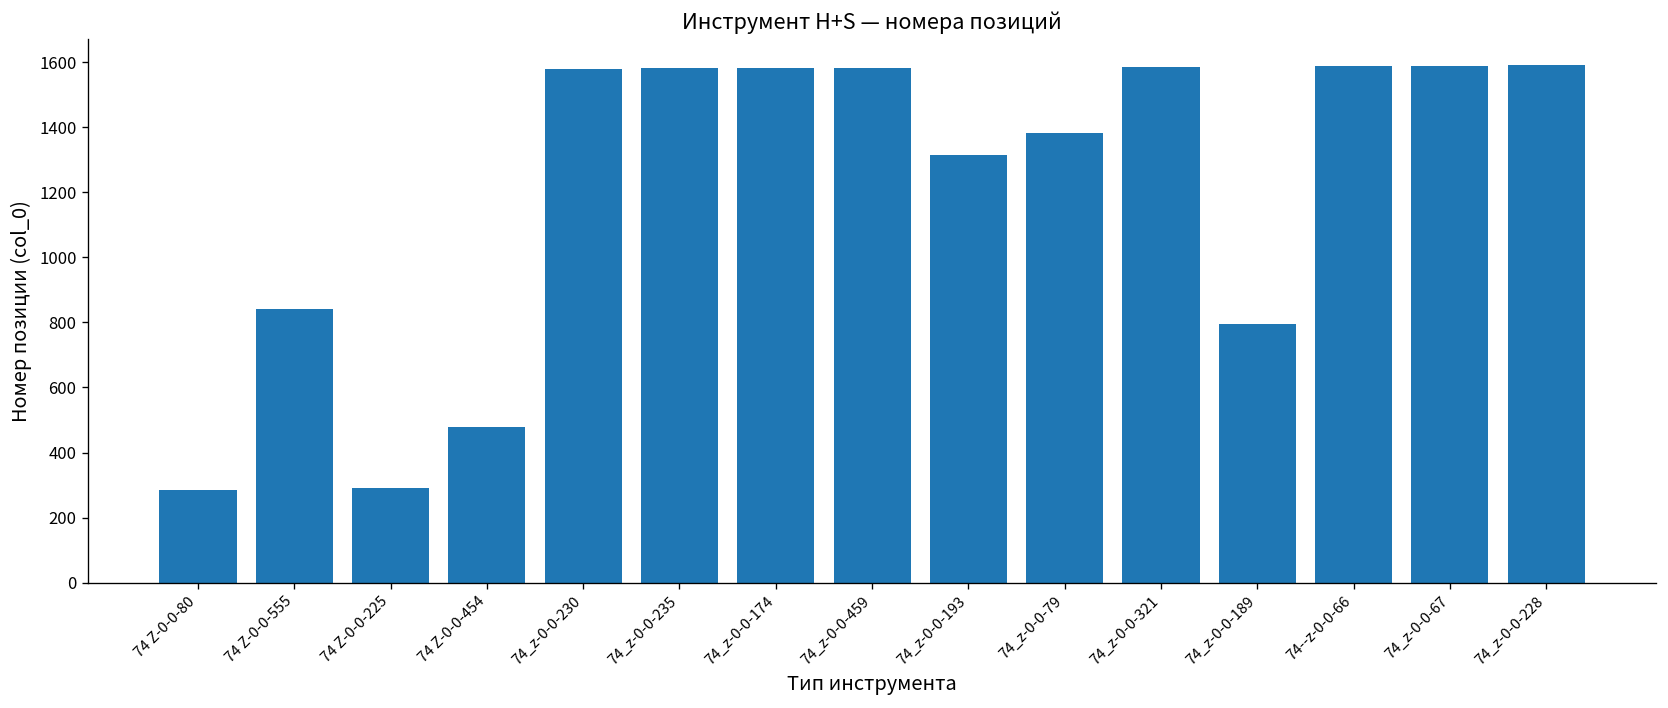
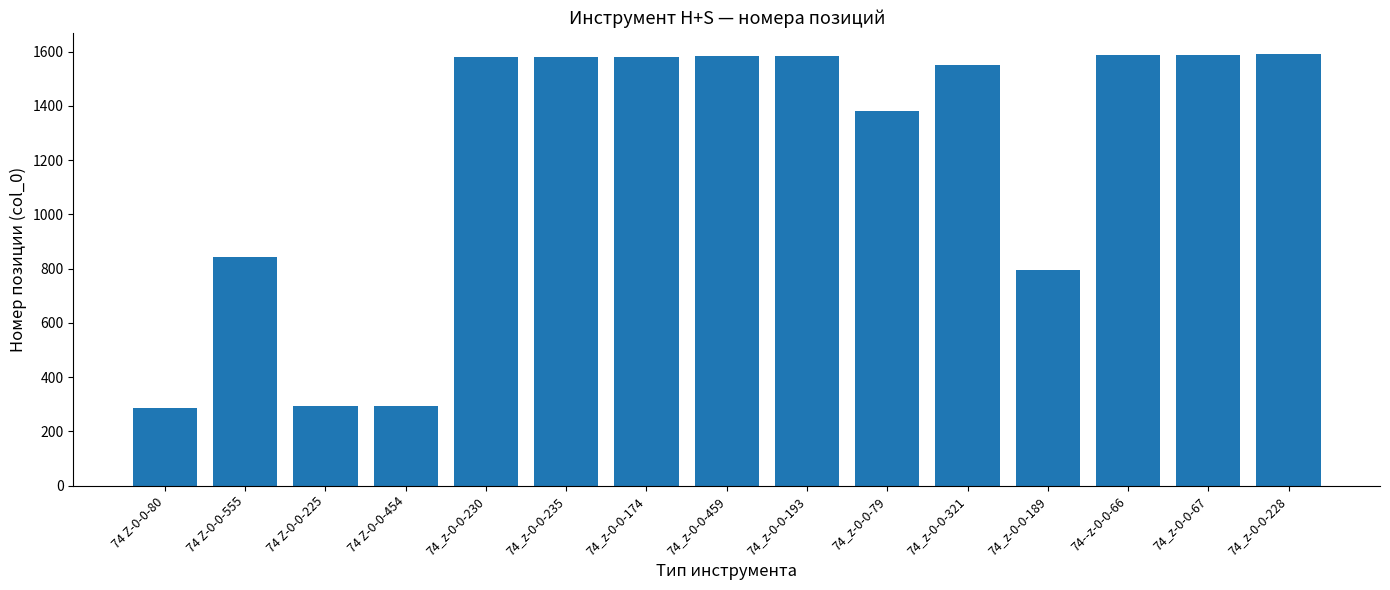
  {
    "74 Z-0-0-80": 290,
    "74 Z-0-0-555": 840,
    "74 Z-0-0-225": 290,
-   "74 Z-0-0-454": 480,
+   "74 Z-0-0-454": 290,
    "74_z-0-0-230": 1580,
    "74_z-0-0-235": 1580,
    "74_z-0-0-174": 1580,
    "74_z-0-0-459": 1580,
-   "74_z-0-0-193": 1310,
+   "74_z-0-0-193": 1580,
    "74_z-0-0-79": 1380,
-   "74_z-0-0-321": 1590,
+   "74_z-0-0-321": 1550,
    "74_z-0-0-189": 790,
    "74--z-0-0-66": 1590,
    "74_z-0-0-67": 1590,
    "74_z-0-0-228": 1590
  }
